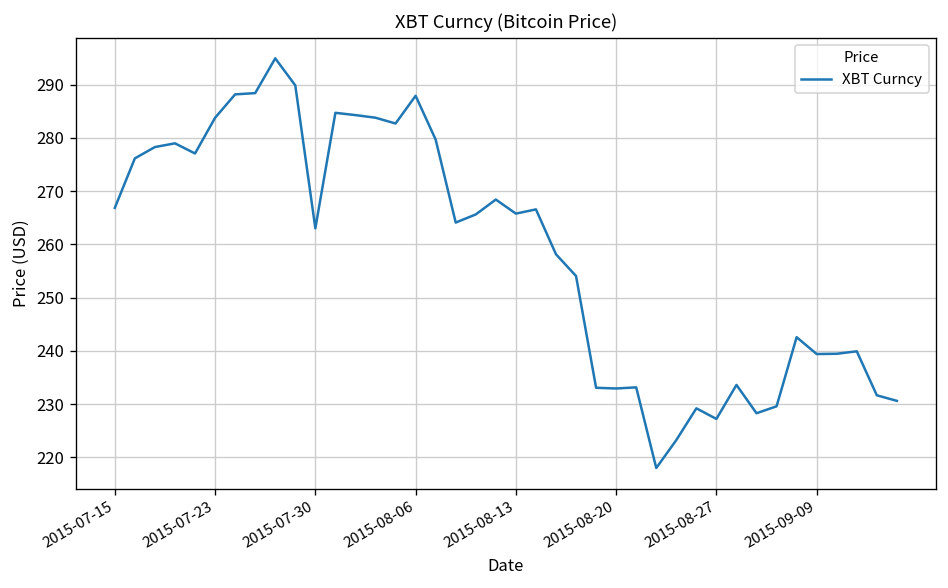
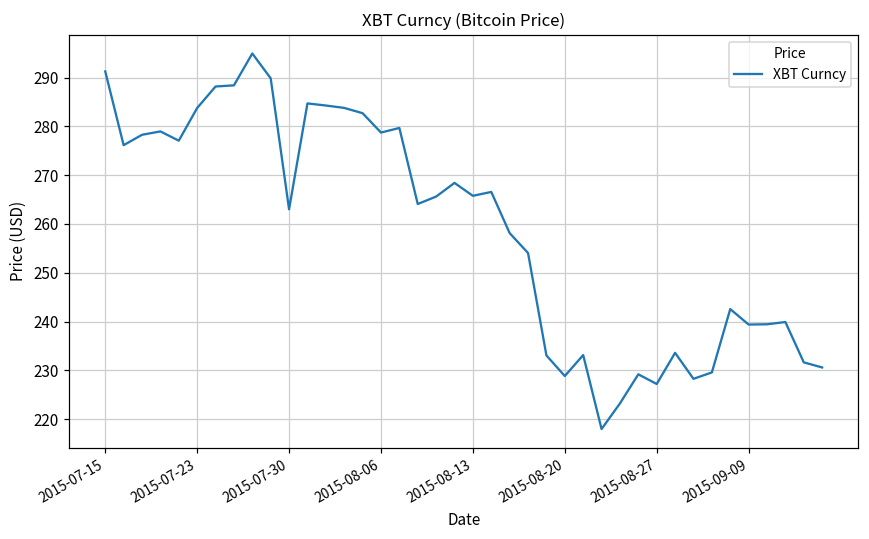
  {
-   "2015-07-15": 267,
+   "2015-07-15": 291,
    "2015-07-23": 284,
    "2015-07-30": 263,
-   "2015-08-06": 288,
+   "2015-08-06": 279,
    "2015-08-13": 266,
-   "2015-08-20": 233,
+   "2015-08-20": 229,
    "2015-08-27": 227,
    "2015-09-09": 239
  }
